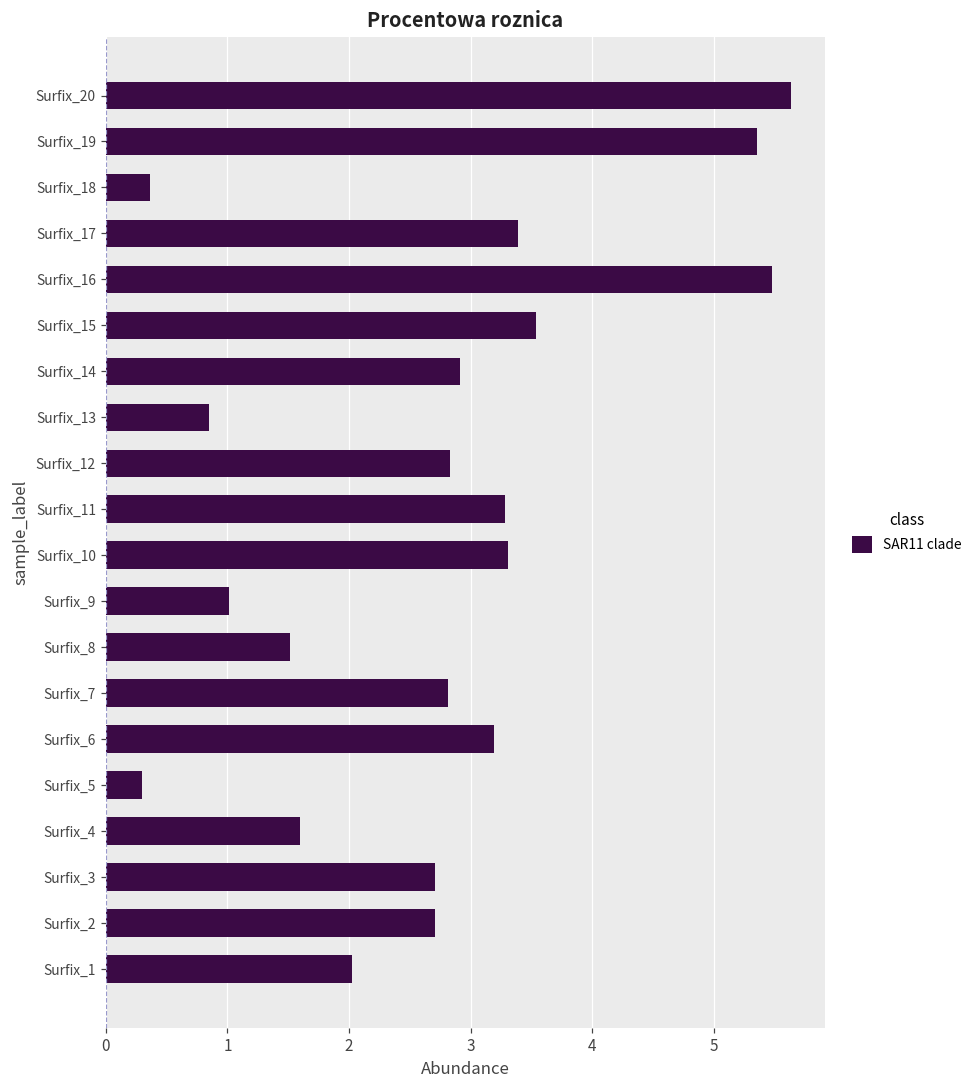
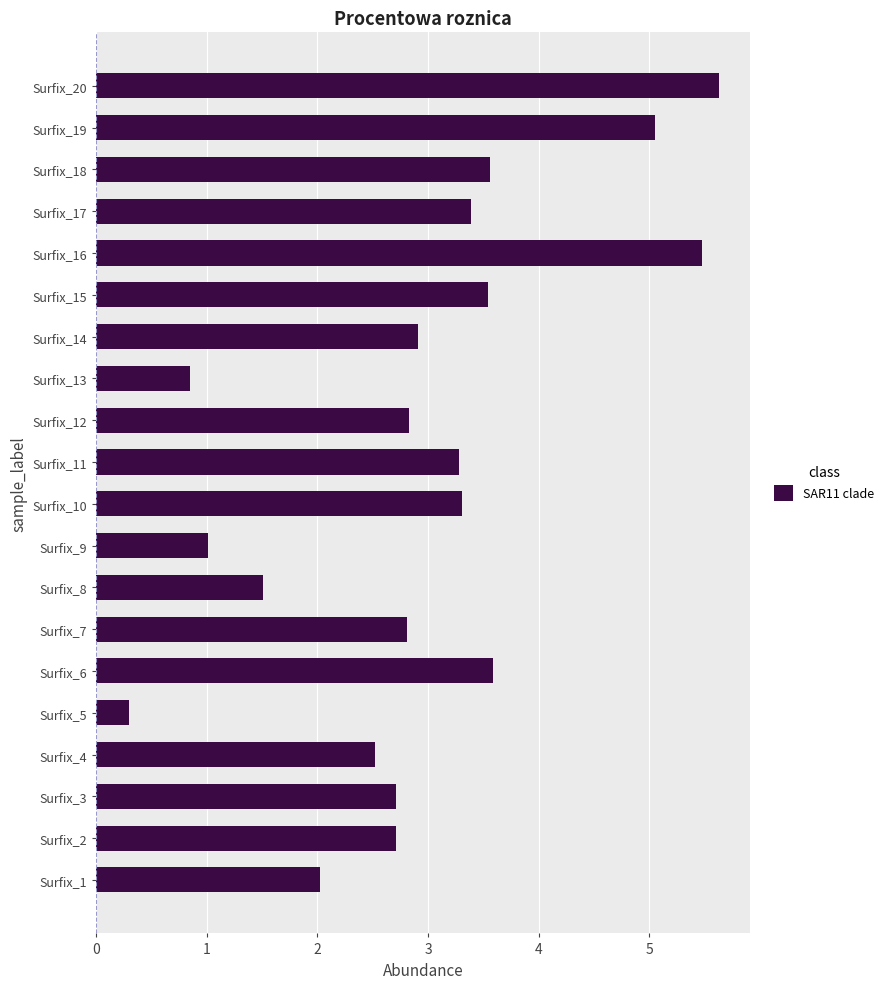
  {
    "Surfix_20": 5.63,
-   "Surfix_19": 5.35,
-   "Surfix_18": 0.36,
+   "Surfix_19": 5.05,
+   "Surfix_18": 3.56,
    "Surfix_17": 3.39,
    "Surfix_16": 5.48,
    "Surfix_15": 3.54,
    "Surfix_14": 2.91,
    "Surfix_13": 0.85,
    "Surfix_12": 2.83,
    "Surfix_11": 3.28,
    "Surfix_10": 3.31,
    "Surfix_9": 1.01,
    "Surfix_8": 1.51,
    "Surfix_7": 2.81,
-   "Surfix_6": 3.19,
+   "Surfix_6": 3.59,
    "Surfix_5": 0.30,
-   "Surfix_4": 1.60,
+   "Surfix_4": 2.52,
    "Surfix_3": 2.71,
    "Surfix_2": 2.71,
    "Surfix_1": 2.02
  }
